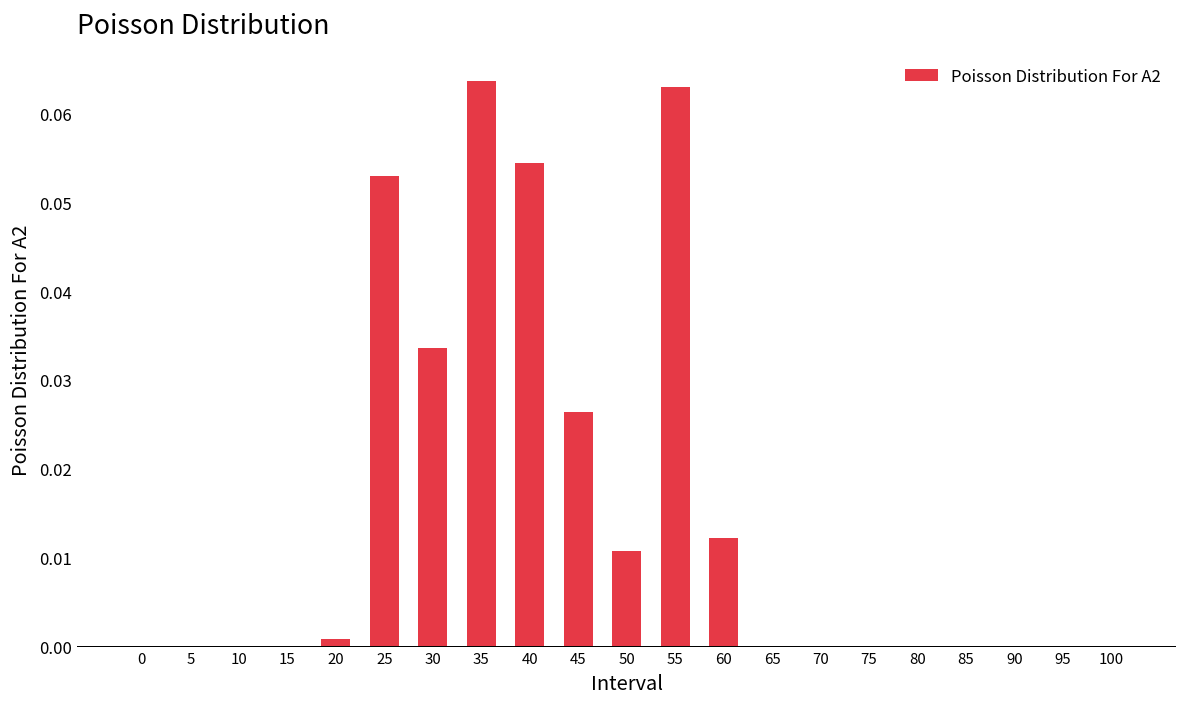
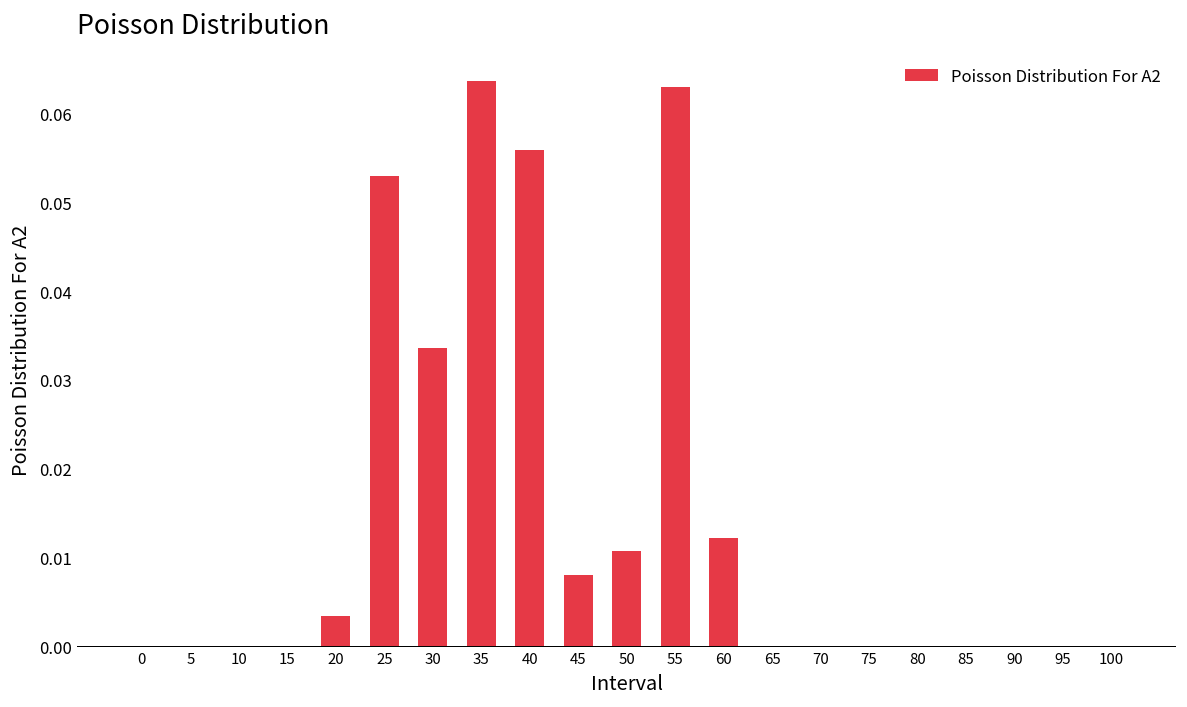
  {
-   "20": 0.001,
+   "20": 0.003,
    "25": 0.053,
    "30": 0.034,
    "35": 0.064,
-   "40": 0.054,
-   "45": 0.026,
+   "40": 0.056,
+   "45": 0.008,
    "50": 0.011,
    "55": 0.063,
    "60": 0.012
  }
